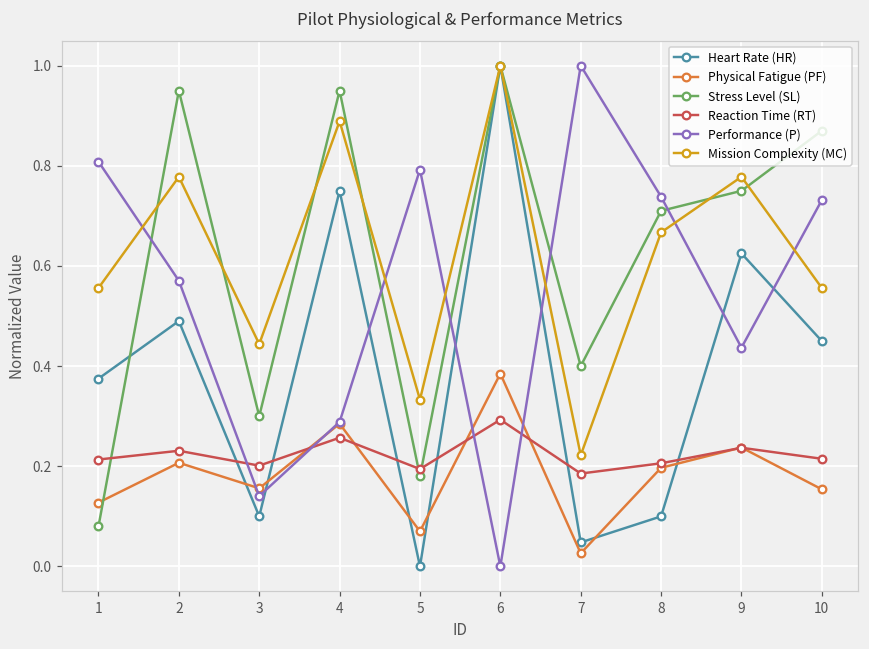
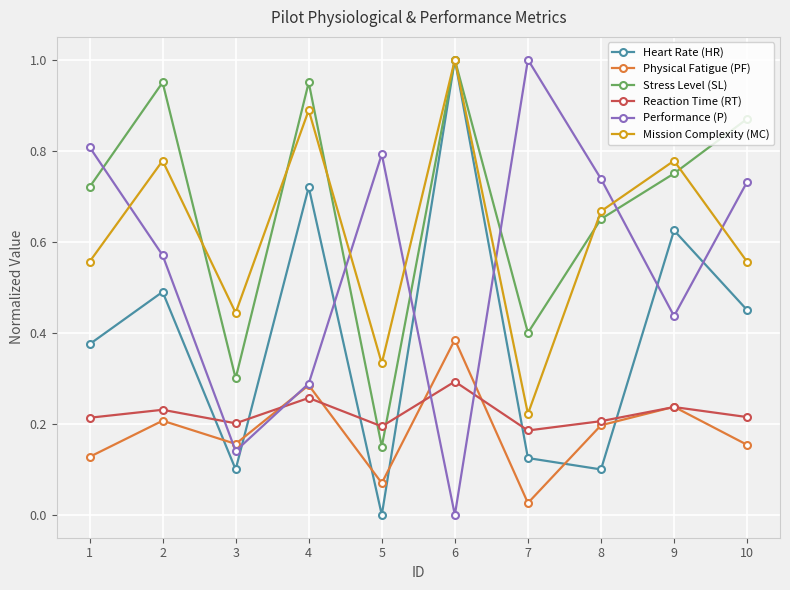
  {
    "Heart Rate (HR)": {
      "1": 0.38,
      "2": 0.49,
      "3": 0.10,
-     "4": 0.75,
+     "4": 0.72,
      "5": 0.00,
-     "7": 0.05,
+     "7": 0.13,
      "8": 0.10,
      "9": 0.63,
      "10": 0.45
    },
    "Stress Level (SL)": {
-     "1": 0.08,
+     "1": 0.72,
      "2": 0.95,
      "3": 0.30,
      "4": 0.95,
-     "5": 0.18,
+     "5": 0.15,
      "7": 0.40,
-     "8": 0.71,
+     "8": 0.65,
      "9": 0.75
    },
    "Performance (P)": {
      "1": 0.81,
      "2": 0.57,
      "3": 0.14,
      "5": 0.79,
      "6": 0.00,
      "7": 1.00,
      "8": 0.74,
      "9": 0.44,
      "10": 0.73
    }
  }
